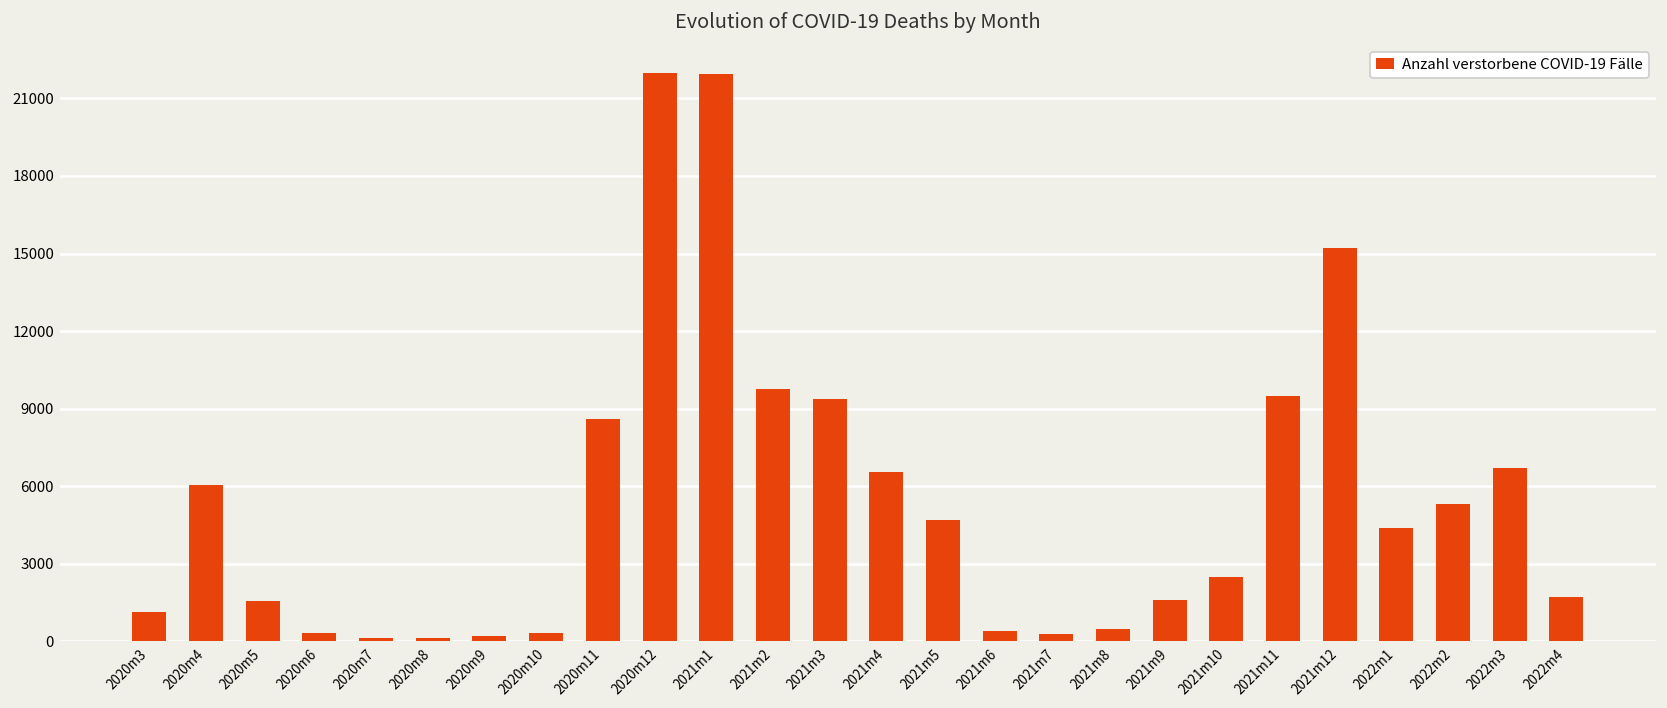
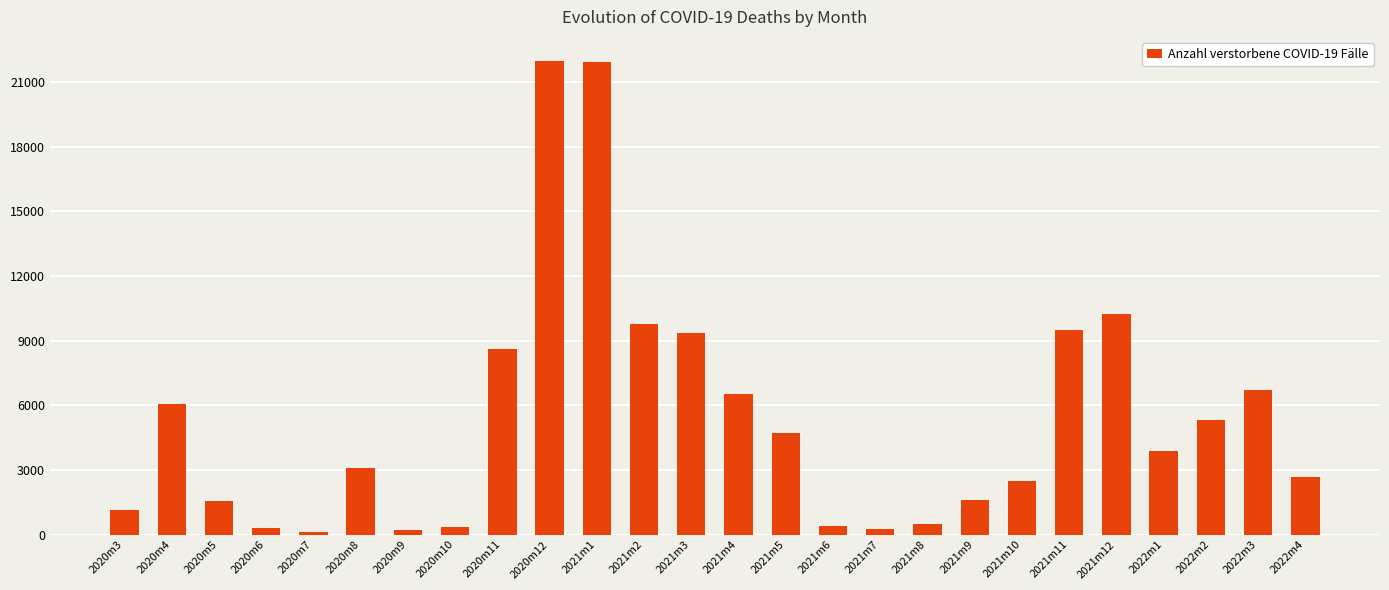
  {
    "2020m3": 1100,
    "2020m4": 6100,
    "2020m5": 1600,
    "2020m6": 300,
    "2020m7": 100,
-   "2020m8": 200,
+   "2020m8": 3100,
    "2020m9": 200,
    "2020m10": 300,
    "2020m11": 8600,
    "2020m12": 22000,
    "2021m1": 21900,
    "2021m2": 9800,
    "2021m3": 9400,
    "2021m4": 6500,
    "2021m5": 4700,
    "2021m6": 400,
    "2021m7": 300,
    "2021m8": 500,
    "2021m9": 1600,
    "2021m10": 2500,
    "2021m11": 9500,
-   "2021m12": 15200,
-   "2022m1": 4400,
+   "2021m12": 10300,
+   "2022m1": 3900,
    "2022m2": 5300,
    "2022m3": 6700,
-   "2022m4": 1700
+   "2022m4": 2700
  }
